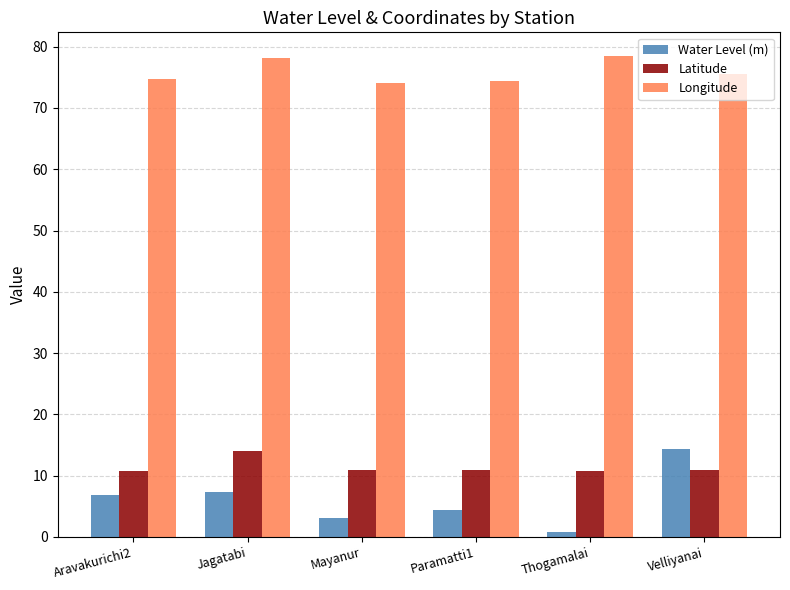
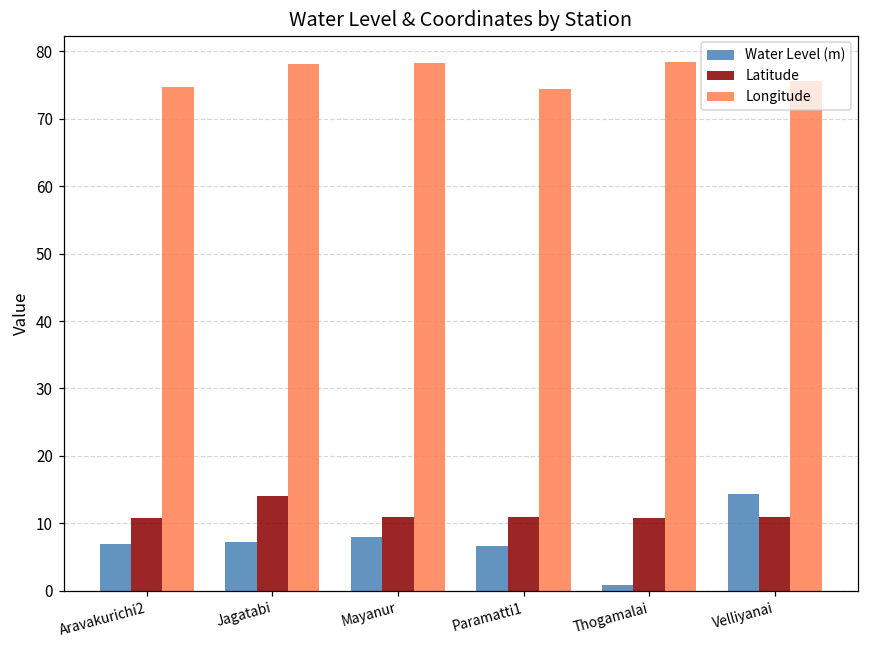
  {
    "Water Level (m)": {
      "Aravakurichi2": 7,
      "Jagatabi": 7,
-     "Mayanur": 3,
-     "Paramatti1": 4,
+     "Mayanur": 8,
+     "Paramatti1": 7,
      "Thogamalai": 1,
      "Velliyanai": 14
    },
    "Latitude": {
      "Aravakurichi2": 11,
      "Jagatabi": 14,
      "Mayanur": 11,
      "Paramatti1": 11,
      "Thogamalai": 11,
      "Velliyanai": 11
    },
    "Longitude": {
      "Aravakurichi2": 75,
      "Jagatabi": 78,
-     "Mayanur": 74,
+     "Mayanur": 78,
      "Paramatti1": 74,
      "Thogamalai": 78
    }
  }
